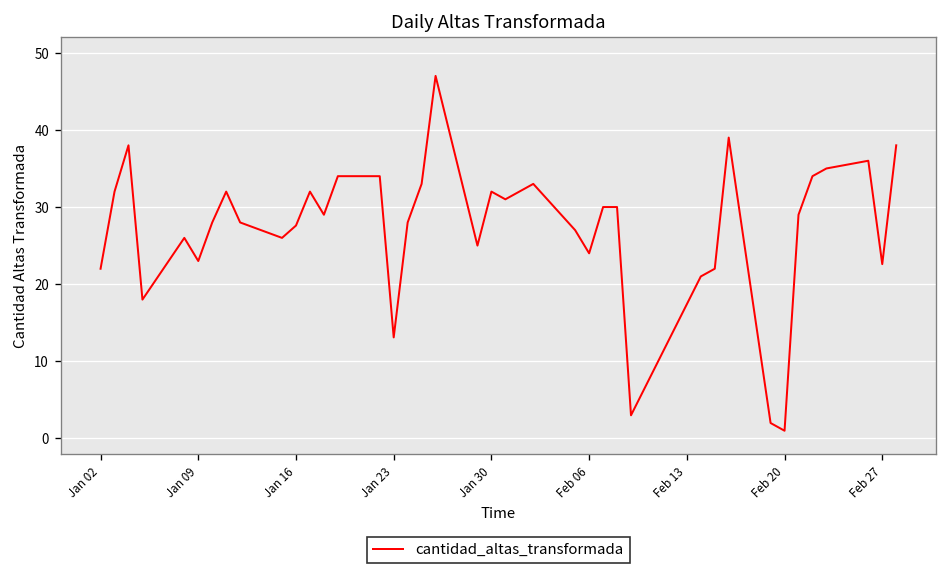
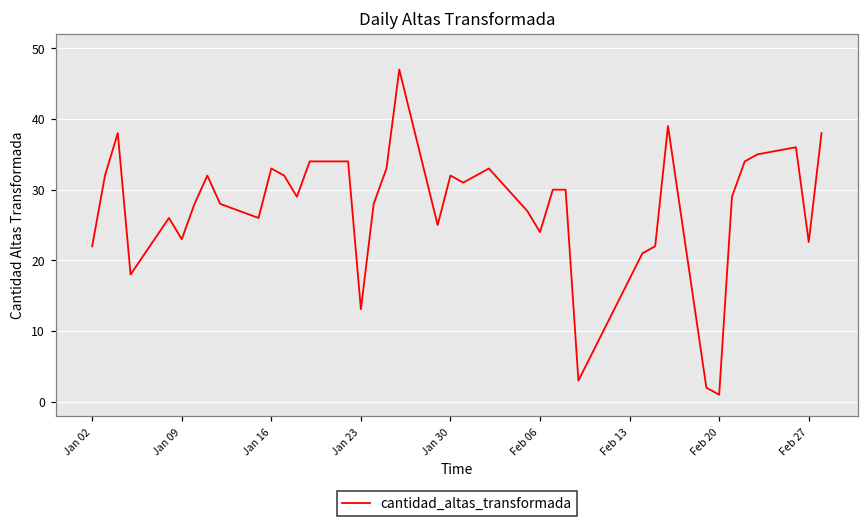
  {
    "Jan 02": 22,
    "Jan 09": 23,
-   "Jan 16": 28,
+   "Jan 16": 33,
    "Jan 23": 13,
    "Jan 30": 32,
    "Feb 06": 24,
    "Feb 20": 1,
    "Feb 27": 23
  }
